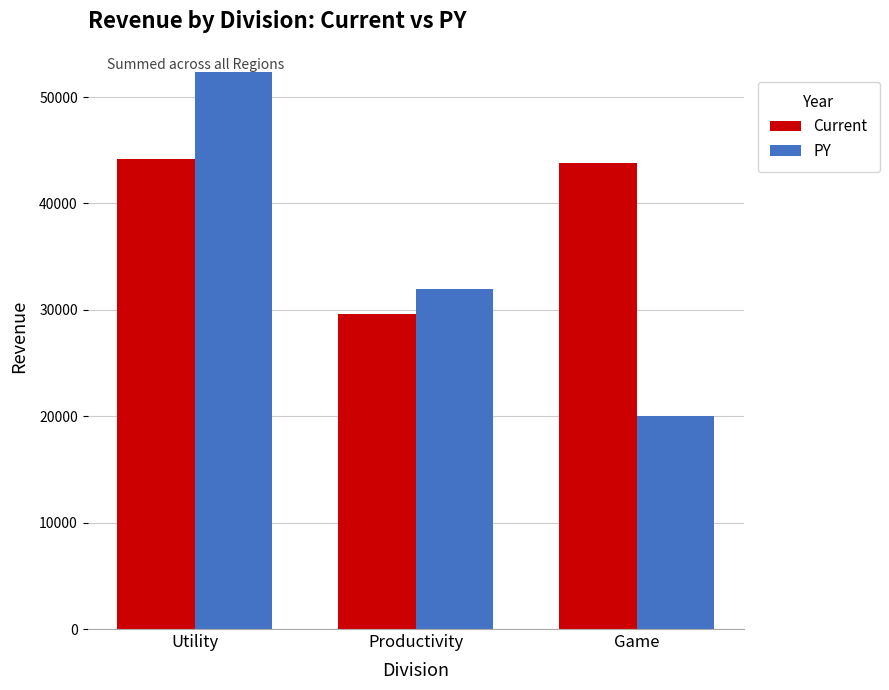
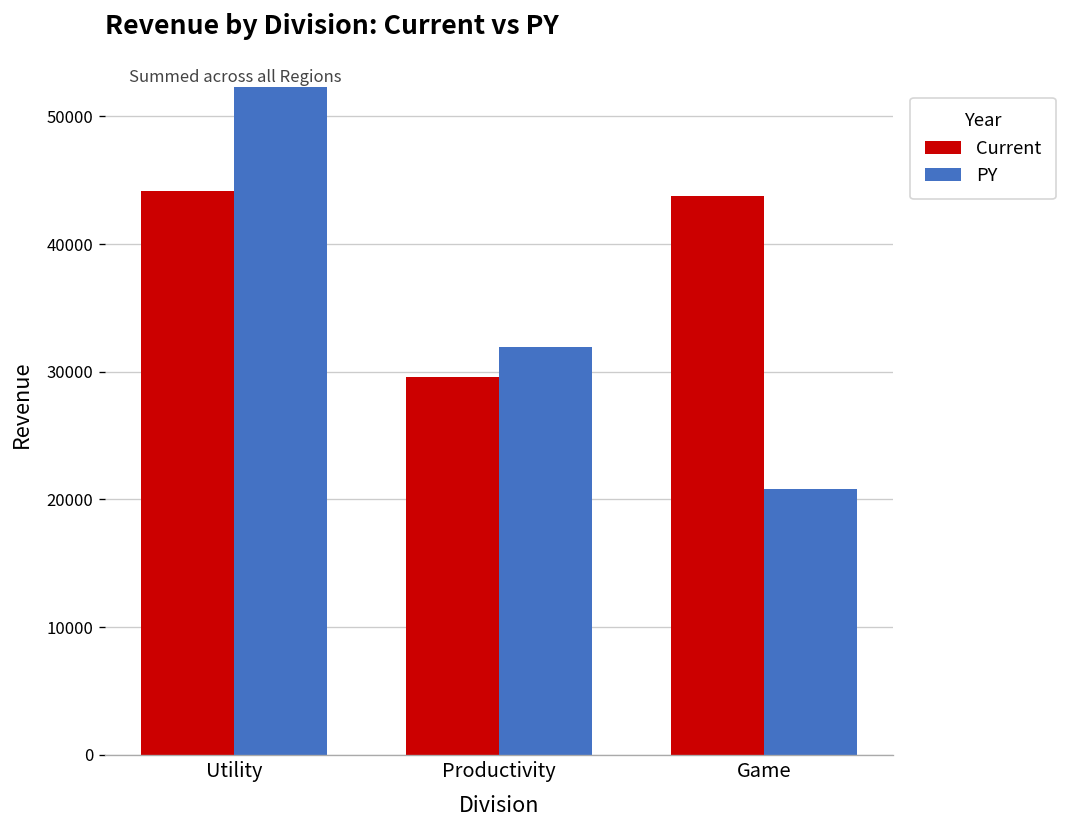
  {
    "Current": {
      "Utility": 44200,
      "Productivity": 29600,
      "Game": 43800
    },
    "PY": {
      "Utility": 52300,
      "Productivity": 32000,
-     "Game": 20000
+     "Game": 20800
    }
  }
